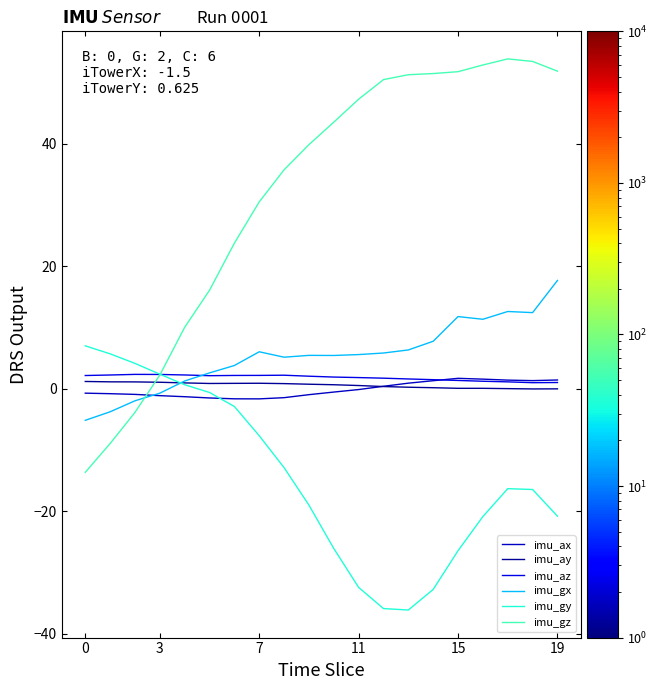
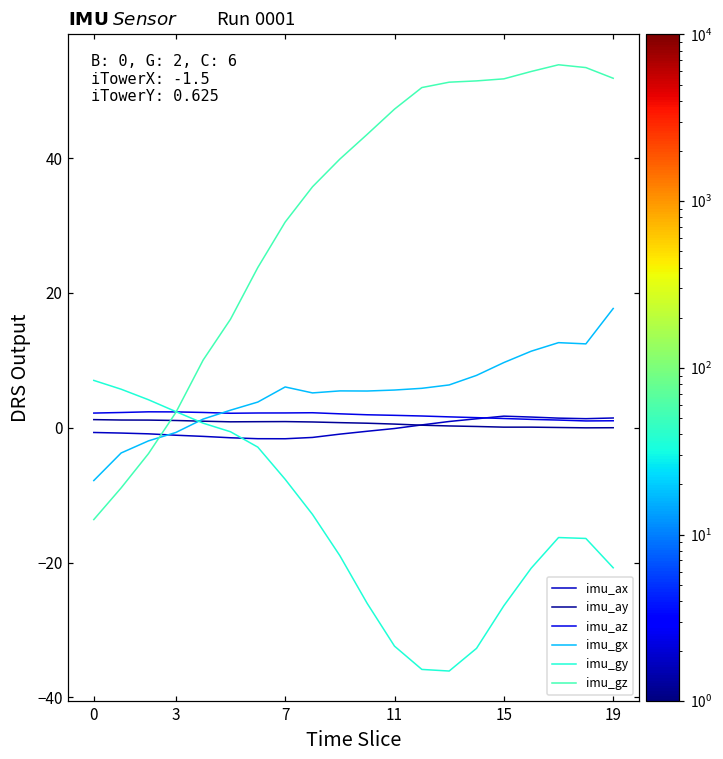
  {
    "imu_gx": {
-     "0": -5,
+     "0": -8,
      "7": 6,
      "11": 6,
-     "15": 12,
+     "15": 10,
      "19": 18
    }
  }
